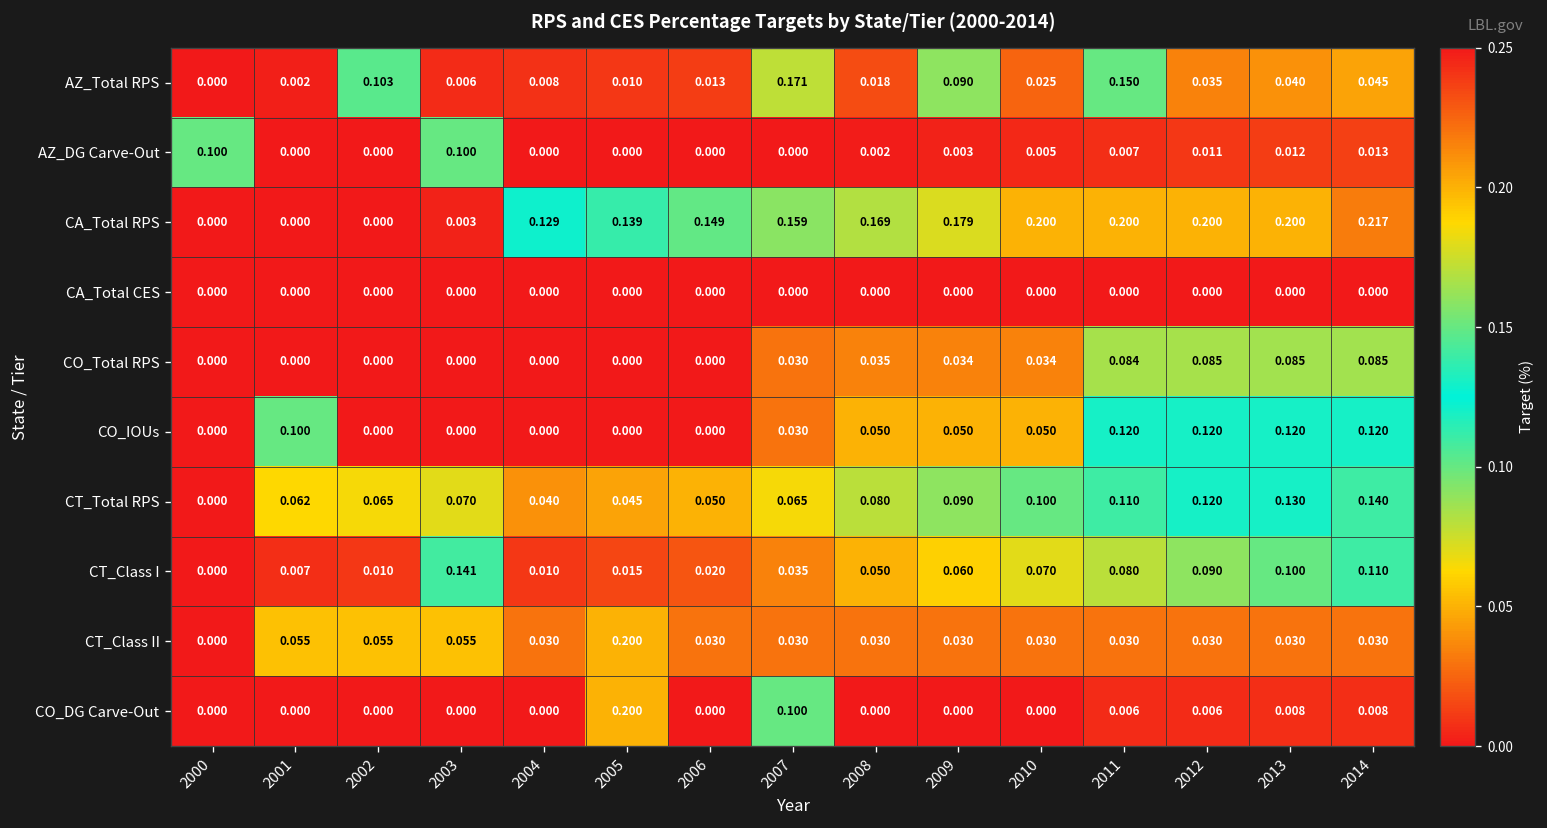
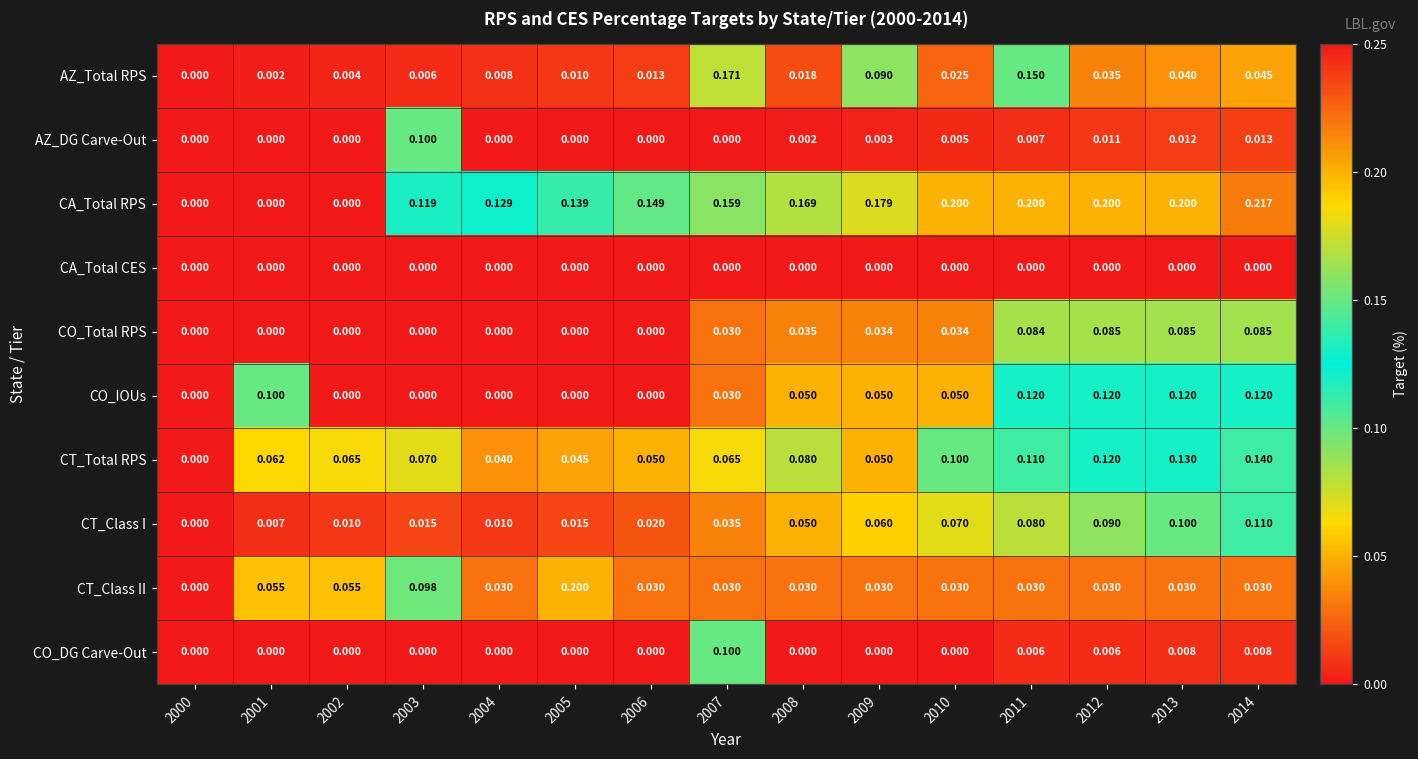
  {
    "AZ_Total RPS": {
      "2000": 0.000,
      "2001": 0.002,
-     "2002": 0.103,
+     "2002": 0.004,
      "2003": 0.006,
      "2004": 0.008,
      "2005": 0.010,
      "2006": 0.013,
      "2007": 0.171,
      "2008": 0.018,
      "2009": 0.090,
      "2010": 0.025,
      "2011": 0.150,
      "2012": 0.035,
      "2013": 0.040,
      "2014": 0.045
    },
    "AZ_DG Carve-Out": {
-     "2000": 0.100,
+     "2000": 0.000,
      "2001": 0.000,
      "2002": 0.000,
      "2003": 0.100,
      "2004": 0.000,
      "2005": 0.000,
      "2006": 0.000,
      "2007": 0.000,
      "2008": 0.002,
      "2009": 0.003,
      "2010": 0.005,
      "2011": 0.007,
      "2012": 0.011,
      "2013": 0.012,
      "2014": 0.013
    },
    "CA_Total RPS": {
      "2000": 0.000,
      "2001": 0.000,
      "2002": 0.000,
-     "2003": 0.003,
+     "2003": 0.119,
      "2004": 0.129,
      "2005": 0.139,
      "2006": 0.149,
      "2007": 0.159,
      "2008": 0.169,
      "2009": 0.179,
      "2010": 0.200,
      "2011": 0.200,
      "2012": 0.200,
      "2013": 0.200,
      "2014": 0.217
    },
    "CA_Total CES": {
      "2000": 0.000,
      "2001": 0.000,
      "2002": 0.000,
      "2003": 0.000,
      "2004": 0.000,
      "2005": 0.000,
      "2006": 0.000,
      "2007": 0.000,
      "2008": 0.000,
      "2009": 0.000,
      "2010": 0.000,
      "2011": 0.000,
      "2012": 0.000,
      "2013": 0.000,
      "2014": 0.000
    },
    "CO_Total RPS": {
      "2000": 0.000,
      "2001": 0.000,
      "2002": 0.000,
      "2003": 0.000,
      "2004": 0.000,
      "2005": 0.000,
      "2006": 0.000,
      "2007": 0.030,
      "2008": 0.035,
      "2009": 0.034,
      "2010": 0.034,
      "2011": 0.084,
      "2012": 0.085,
      "2013": 0.085,
      "2014": 0.085
    },
    "CO_IOUs": {
      "2000": 0.000,
      "2001": 0.100,
      "2002": 0.000,
      "2003": 0.000,
      "2004": 0.000,
      "2005": 0.000,
      "2006": 0.000,
      "2007": 0.030,
      "2008": 0.050,
      "2009": 0.050,
      "2010": 0.050,
      "2011": 0.120,
      "2012": 0.120,
      "2013": 0.120,
      "2014": 0.120
    },
    "CT_Total RPS": {
      "2000": 0.000,
      "2001": 0.062,
      "2002": 0.065,
      "2003": 0.070,
      "2004": 0.040,
      "2005": 0.045,
      "2006": 0.050,
      "2007": 0.065,
      "2008": 0.080,
-     "2009": 0.090,
+     "2009": 0.050,
      "2010": 0.100,
      "2011": 0.110,
      "2012": 0.120,
      "2013": 0.130,
      "2014": 0.140
    },
    "CT_Class I": {
      "2000": 0.000,
      "2001": 0.007,
      "2002": 0.010,
-     "2003": 0.141,
+     "2003": 0.015,
      "2004": 0.010,
      "2005": 0.015,
      "2006": 0.020,
      "2007": 0.035,
      "2008": 0.050,
      "2009": 0.060,
      "2010": 0.070,
      "2011": 0.080,
      "2012": 0.090,
      "2013": 0.100,
      "2014": 0.110
    },
    "CT_Class II": {
      "2000": 0.000,
      "2001": 0.055,
      "2002": 0.055,
-     "2003": 0.055,
+     "2003": 0.098,
      "2004": 0.030,
      "2005": 0.200,
      "2006": 0.030,
      "2007": 0.030,
      "2008": 0.030,
      "2009": 0.030,
      "2010": 0.030,
      "2011": 0.030,
      "2012": 0.030,
      "2013": 0.030,
      "2014": 0.030
    },
    "CO_DG Carve-Out": {
      "2000": 0.000,
      "2001": 0.000,
      "2002": 0.000,
      "2003": 0.000,
      "2004": 0.000,
-     "2005": 0.200,
+     "2005": 0.000,
      "2006": 0.000,
      "2007": 0.100,
      "2008": 0.000,
      "2009": 0.000,
      "2010": 0.000,
      "2011": 0.006,
      "2012": 0.006,
      "2013": 0.008,
      "2014": 0.008
    }
  }
